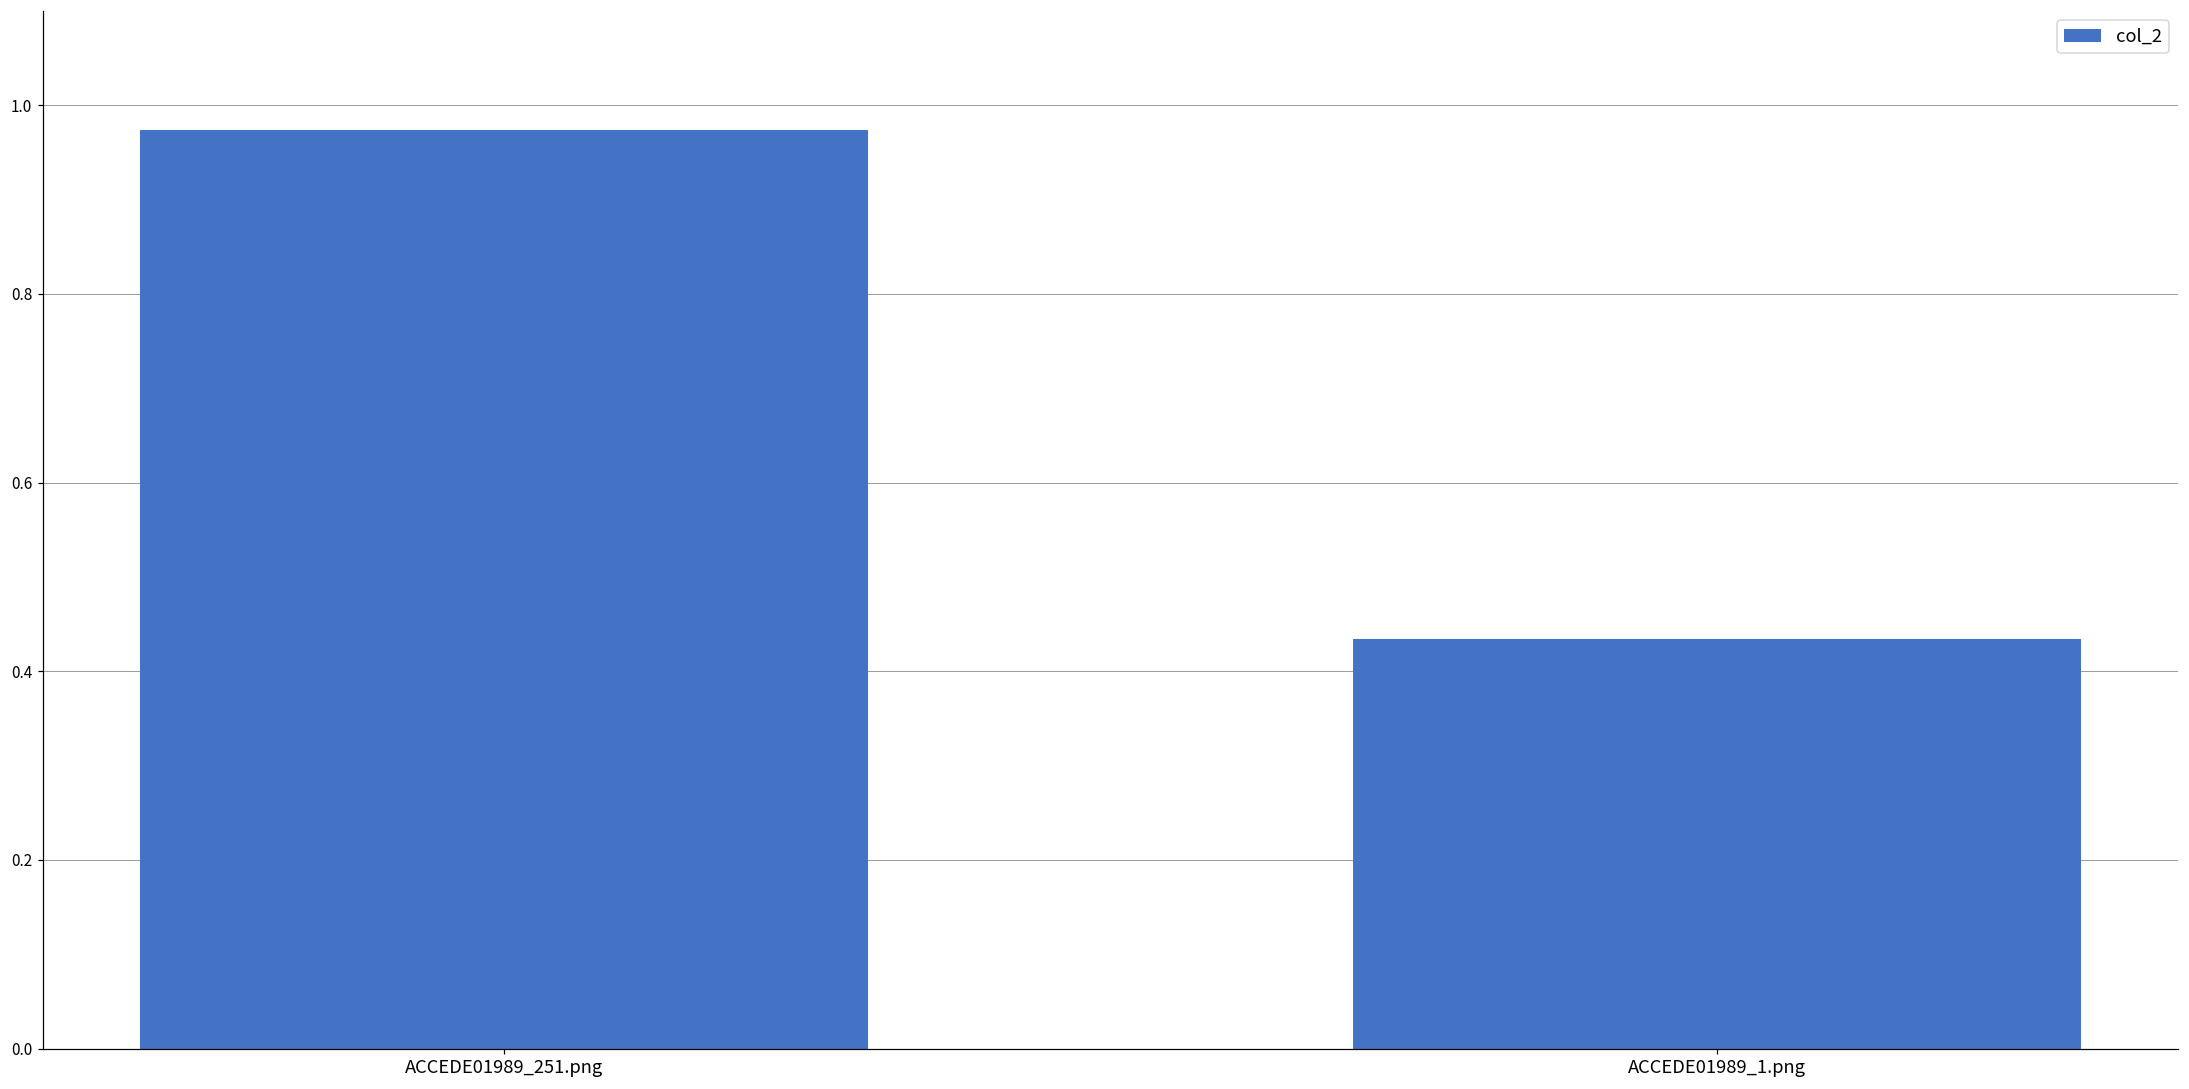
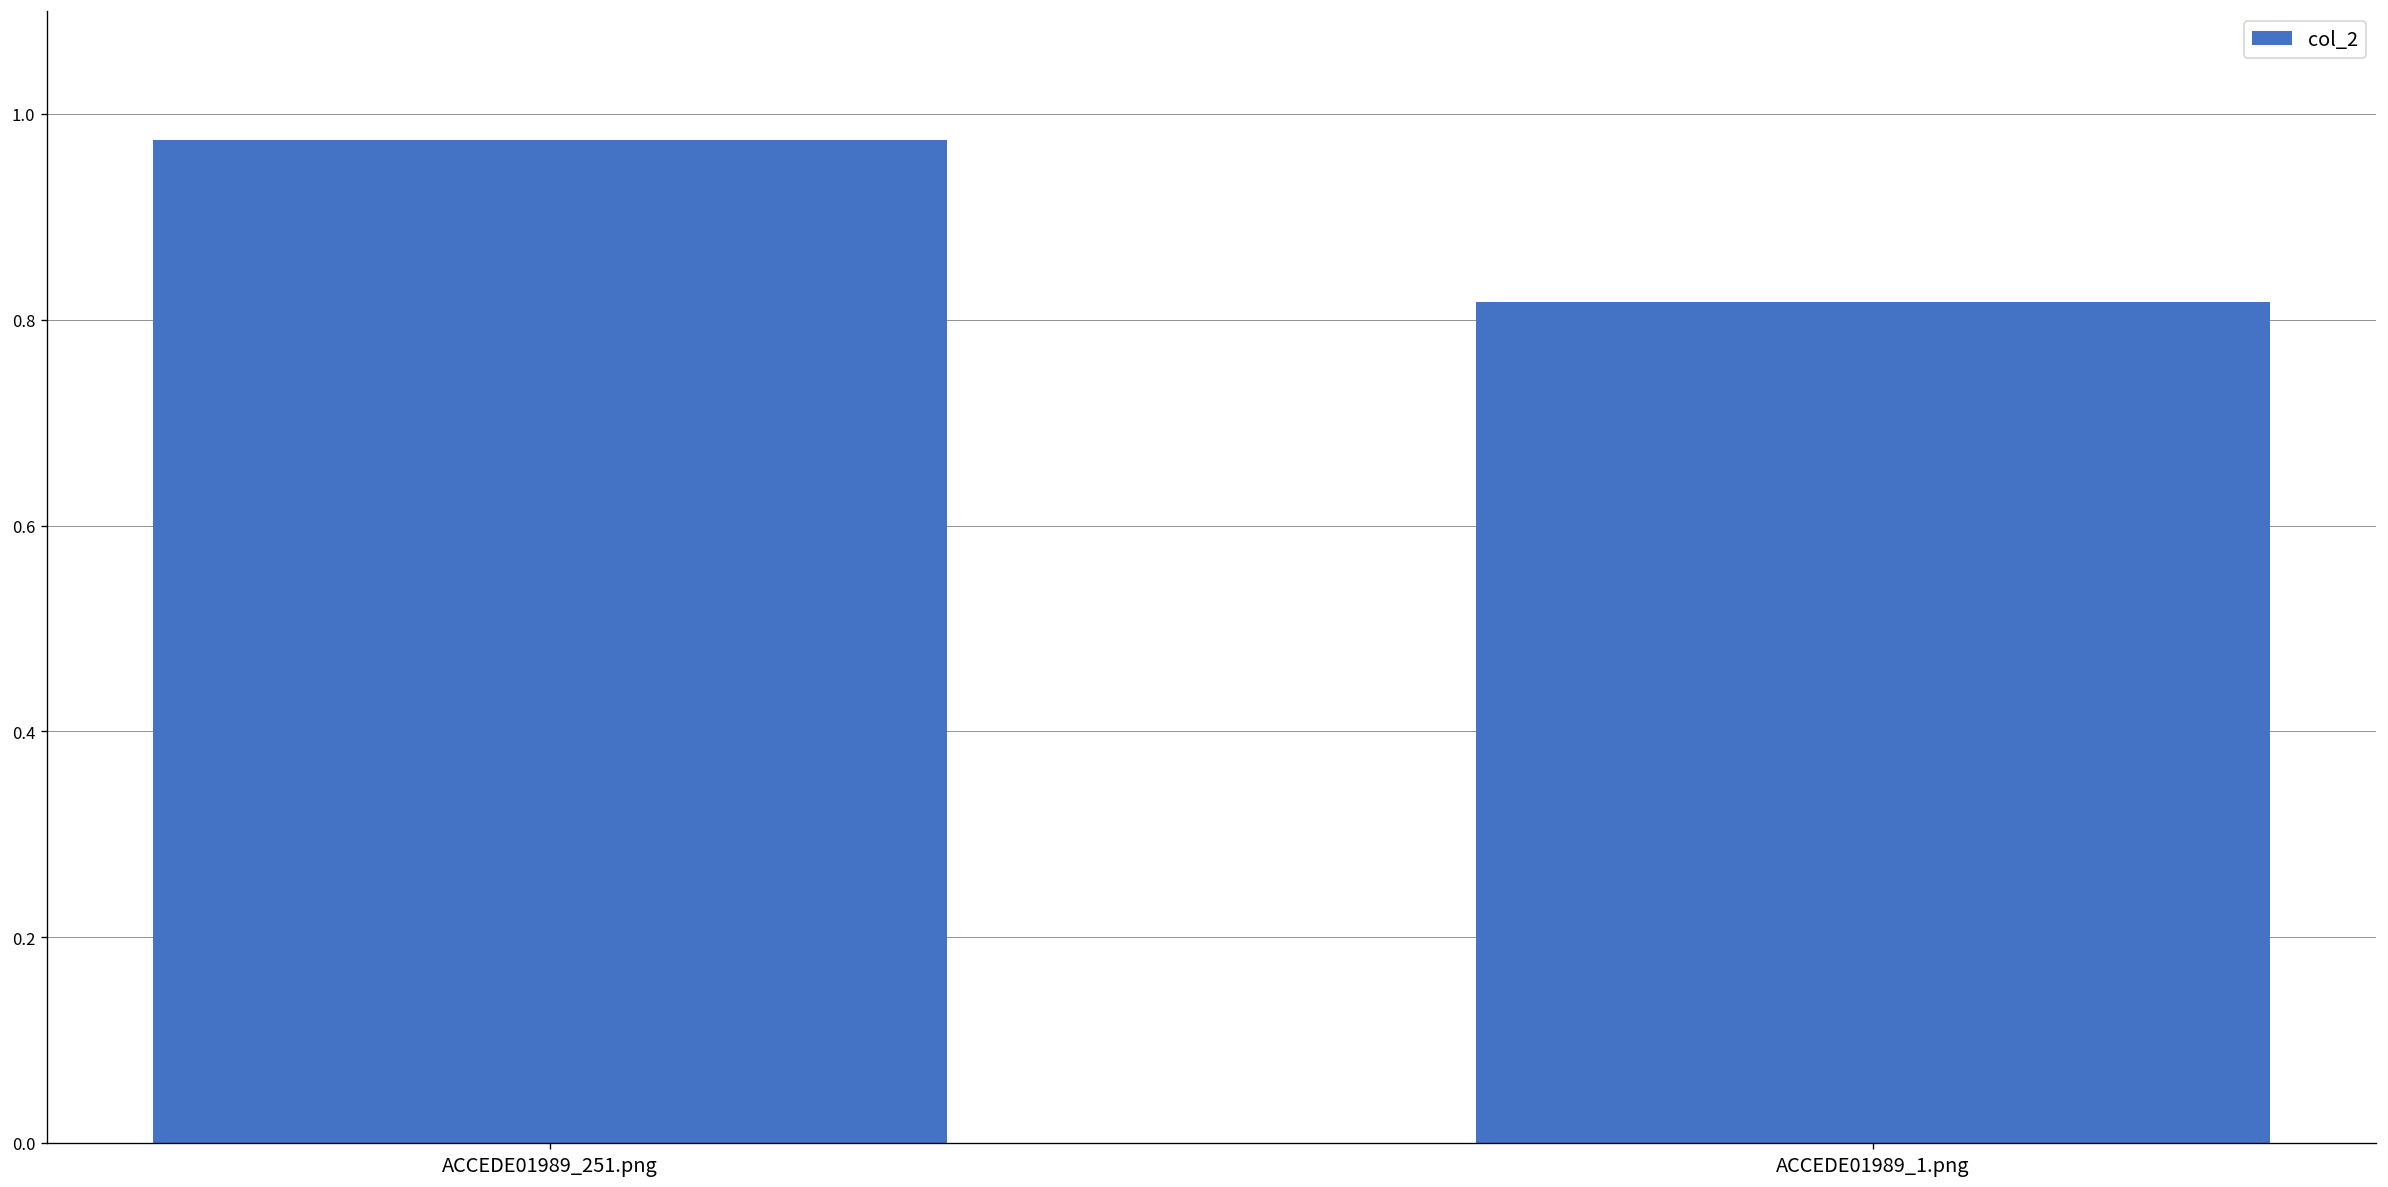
  {
    "ACCEDE01989_251.png": 0.97,
-   "ACCEDE01989_1.png": 0.43
+   "ACCEDE01989_1.png": 0.82
  }
